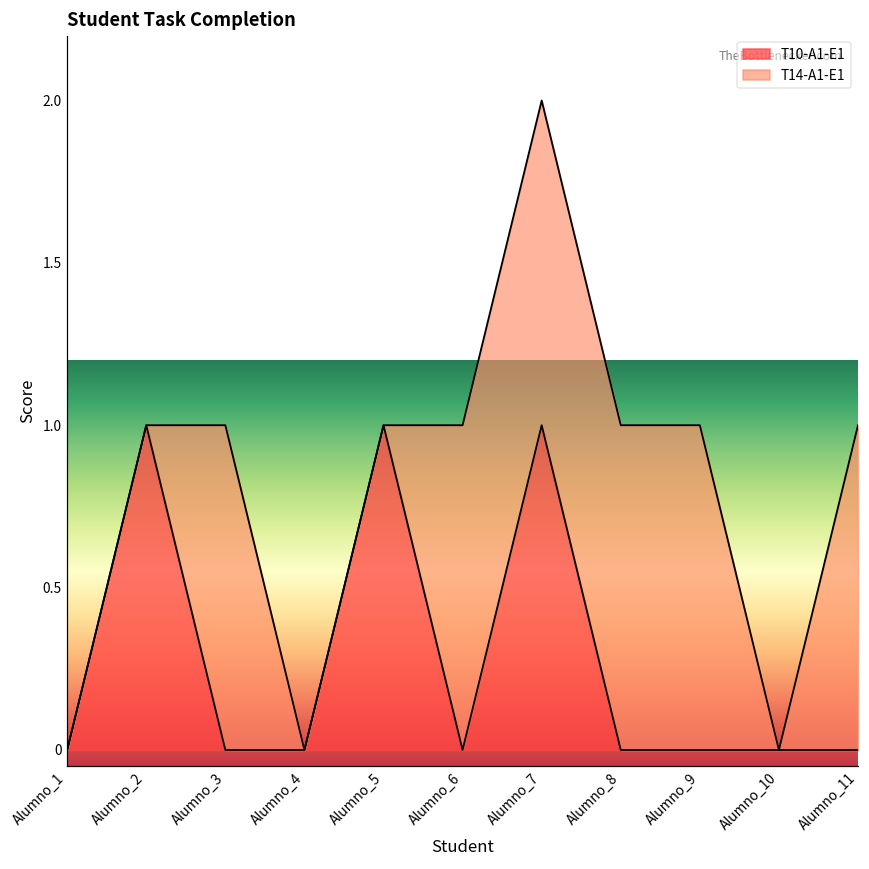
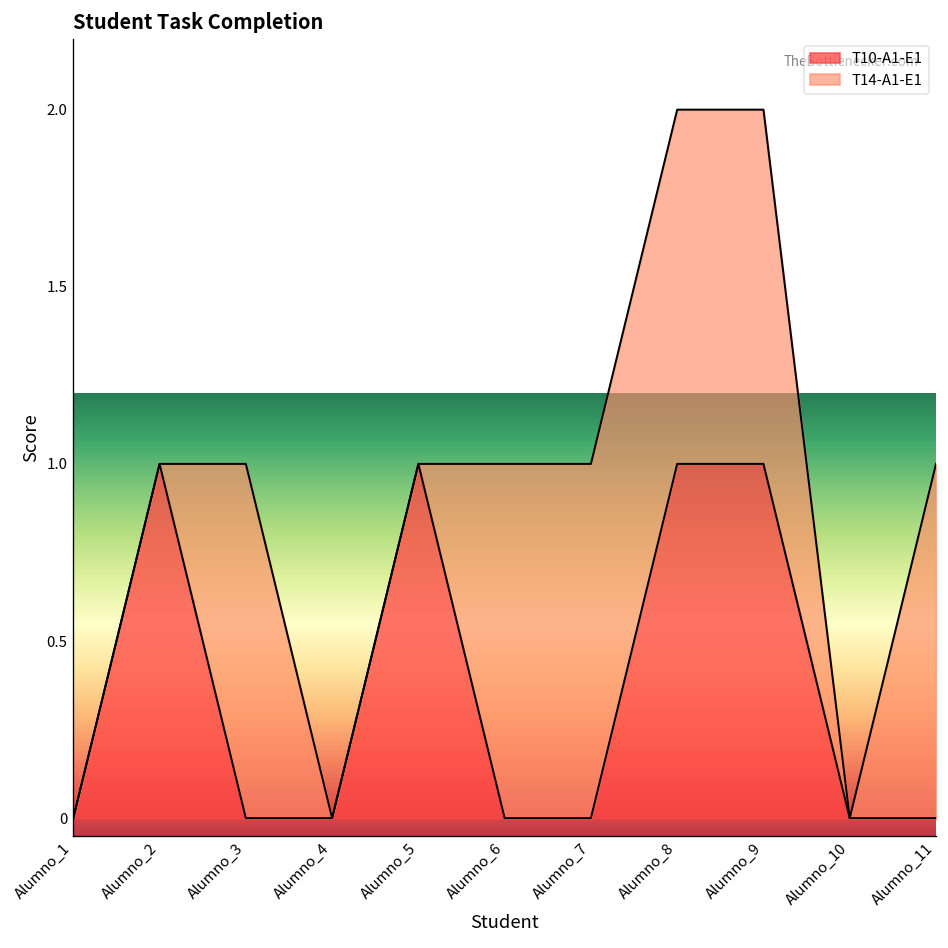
  {
    "T10-A1-E1": {
      "Alumno_3": 0,
      "Alumno_6": 0,
-     "Alumno_7": 1,
-     "Alumno_8": 0,
-     "Alumno_9": 0,
+     "Alumno_7": 0,
+     "Alumno_8": 1,
+     "Alumno_9": 1,
      "Alumno_11": 0
    },
    "T14-A1-E1": {
      "Alumno_3": 1,
      "Alumno_6": 1,
      "Alumno_7": 1,
      "Alumno_8": 1,
      "Alumno_9": 1,
      "Alumno_11": 1
    }
  }
